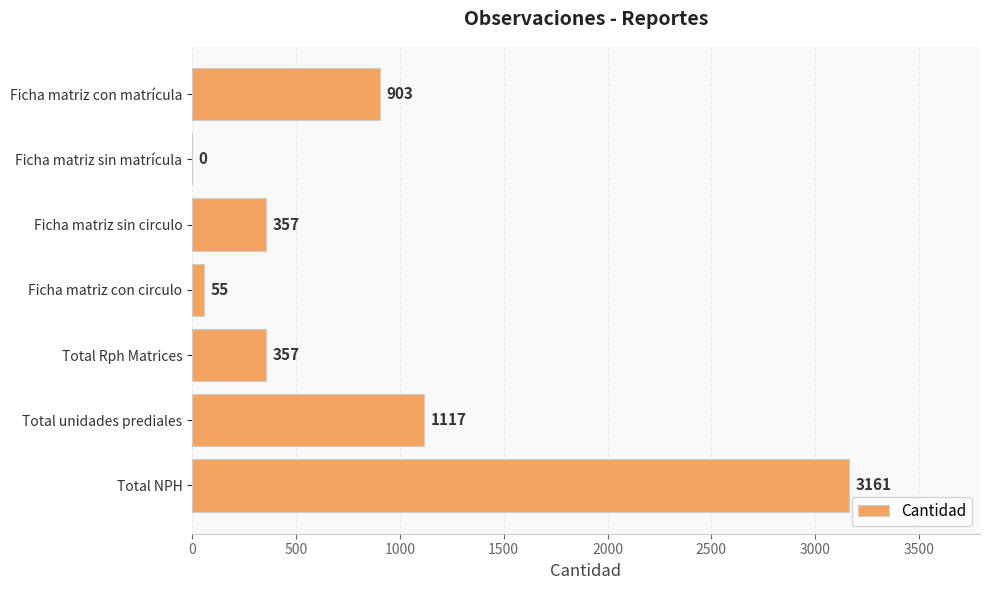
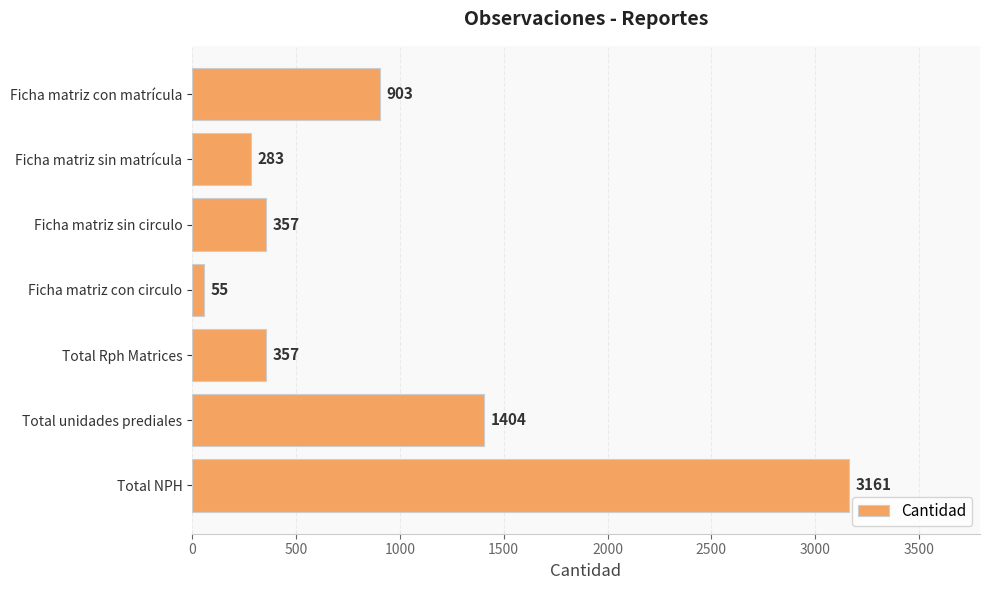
  {
    "Ficha matriz con matrícula": 903,
-   "Ficha matriz sin matrícula": 0,
+   "Ficha matriz sin matrícula": 283,
    "Ficha matriz sin circulo": 357,
    "Ficha matriz con circulo": 55,
    "Total Rph Matrices": 357,
-   "Total unidades prediales": 1117,
+   "Total unidades prediales": 1404,
    "Total NPH": 3161
  }
